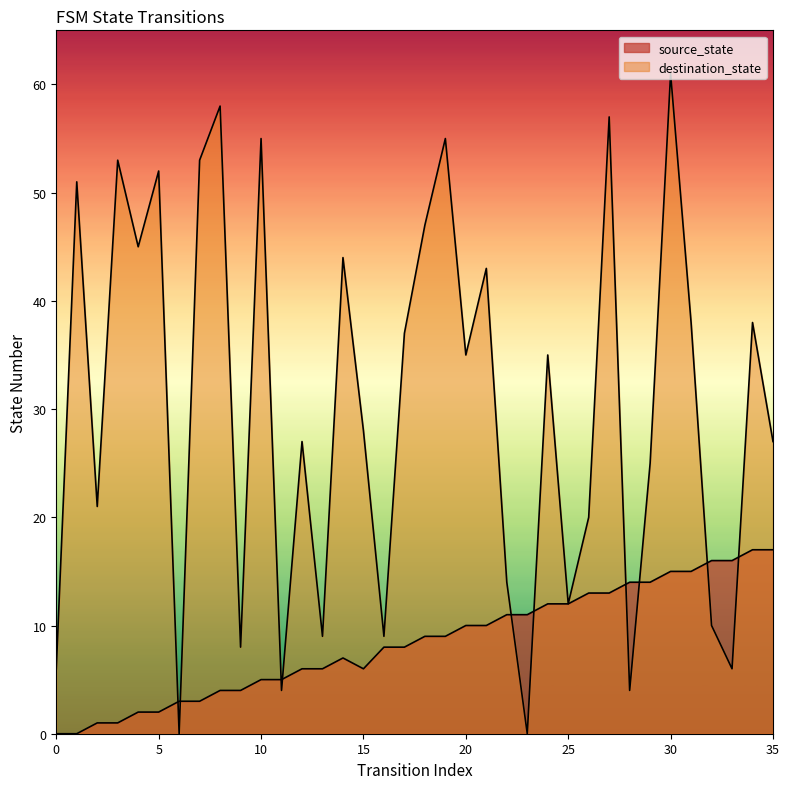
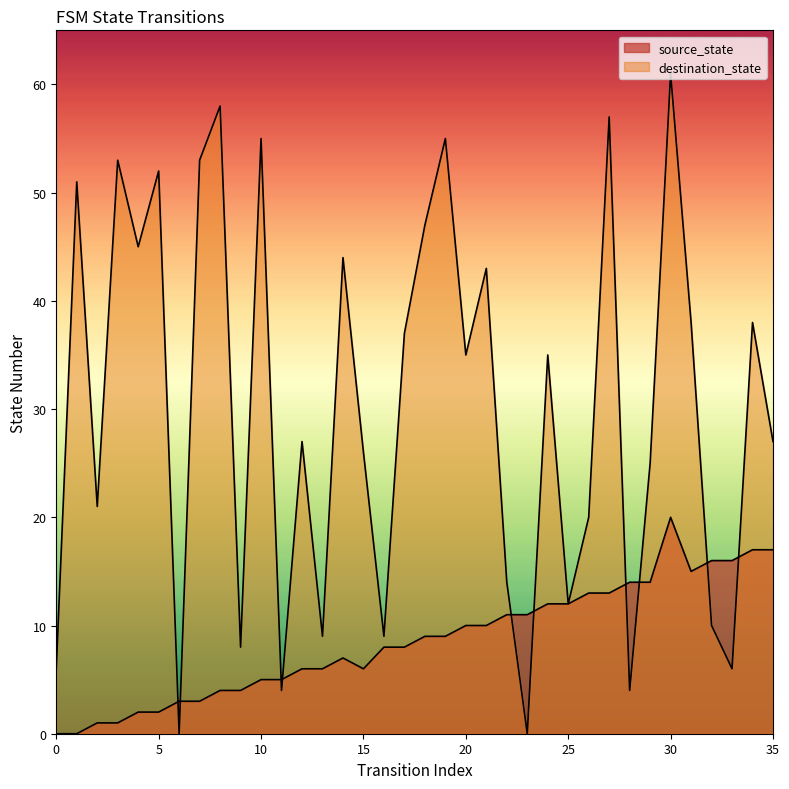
  {
    "source_state": {
      "0": 0,
      "5": 2,
      "10": 5,
      "15": 6,
      "20": 10,
-     "30": 15,
+     "30": 20,
      "35": 17
    },
    "destination_state": {
      "0": 6,
      "5": 52,
      "10": 55,
-     "15": 28,
+     "15": 26,
      "20": 35,
      "35": 27
    }
  }
